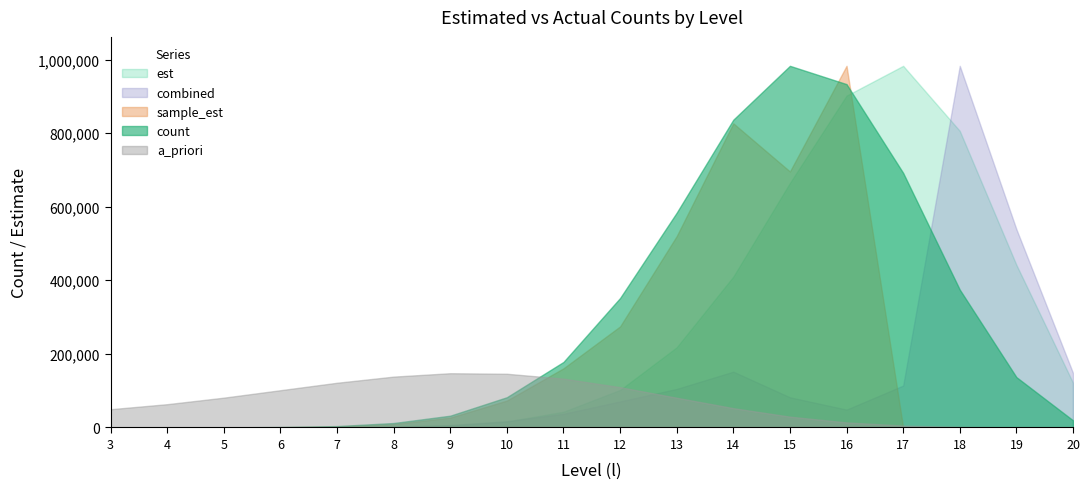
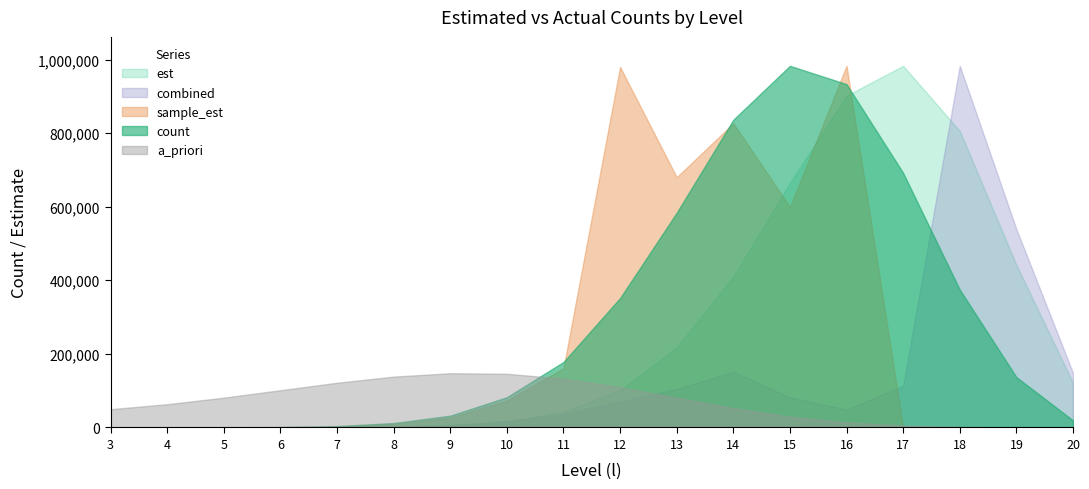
  {
    "sample_est": {
      "10": "70,000",
      "11": "160,000",
-     "12": "270,000",
-     "13": "520,000",
+     "12": "980,000",
+     "13": "680,000",
      "14": "830,000",
-     "15": "700,000",
+     "15": "600,000",
      "16": "980,000"
    }
  }
